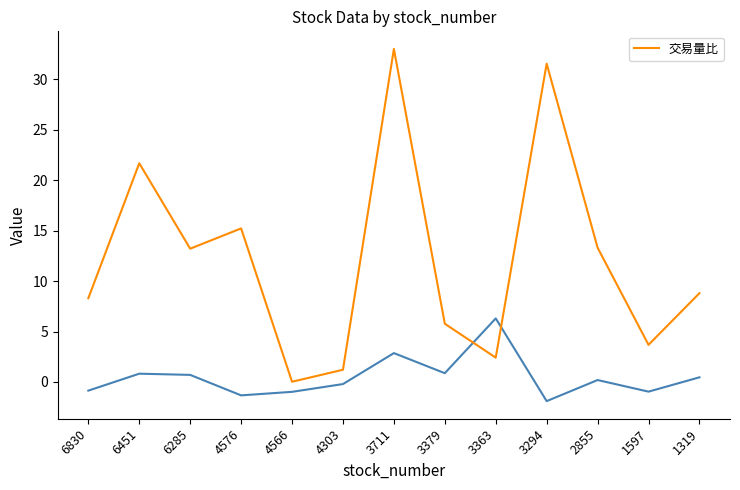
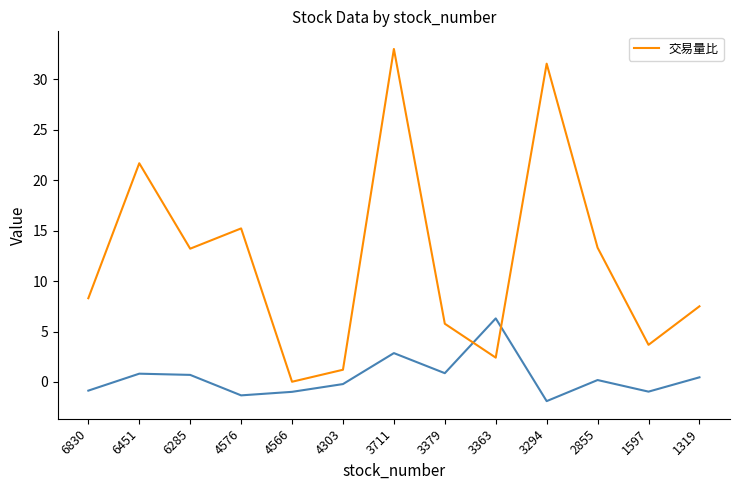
  {
    "交易量比": {
      "6830": 8.3,
      "6451": 21.7,
      "6285": 13.2,
      "4576": 15.2,
      "4566": 0.0,
      "4303": 1.2,
      "3711": 33.0,
      "3379": 5.8,
      "3363": 2.4,
      "3294": 31.6,
      "2855": 13.3,
      "1597": 3.7,
-     "1319": 8.8
+     "1319": 7.5
    }
  }
